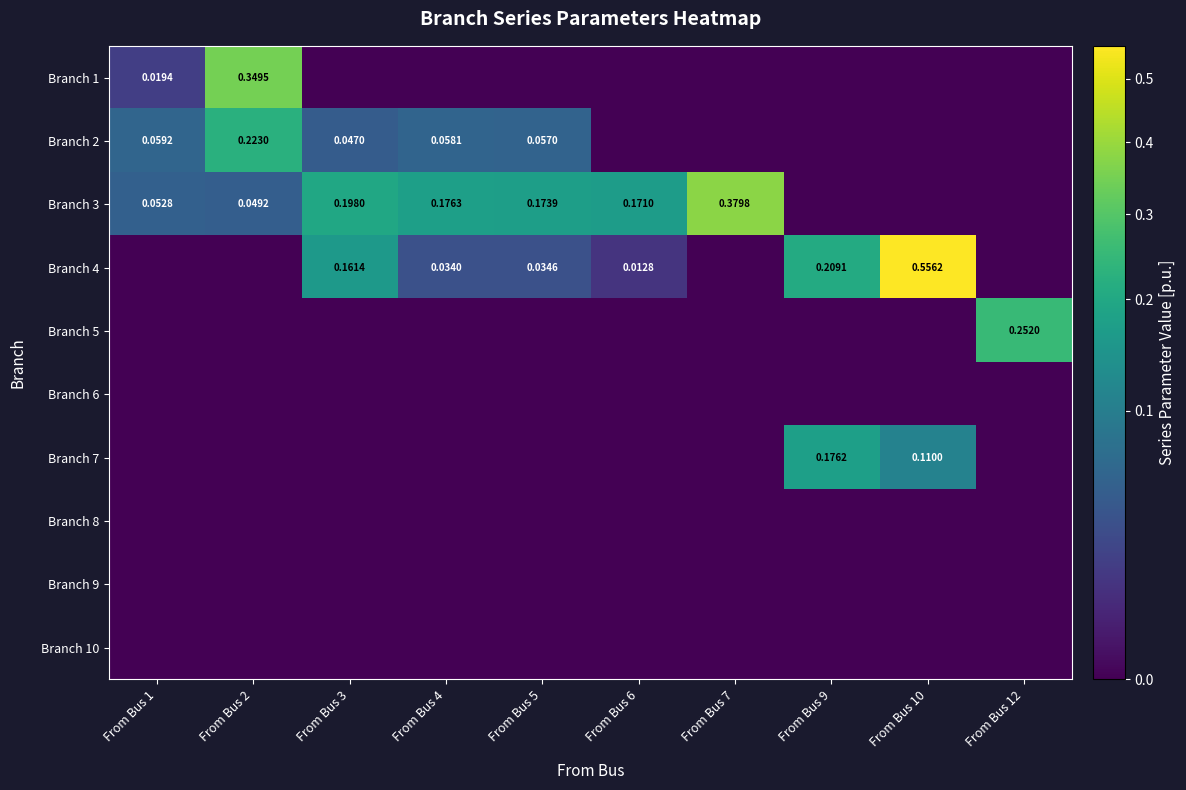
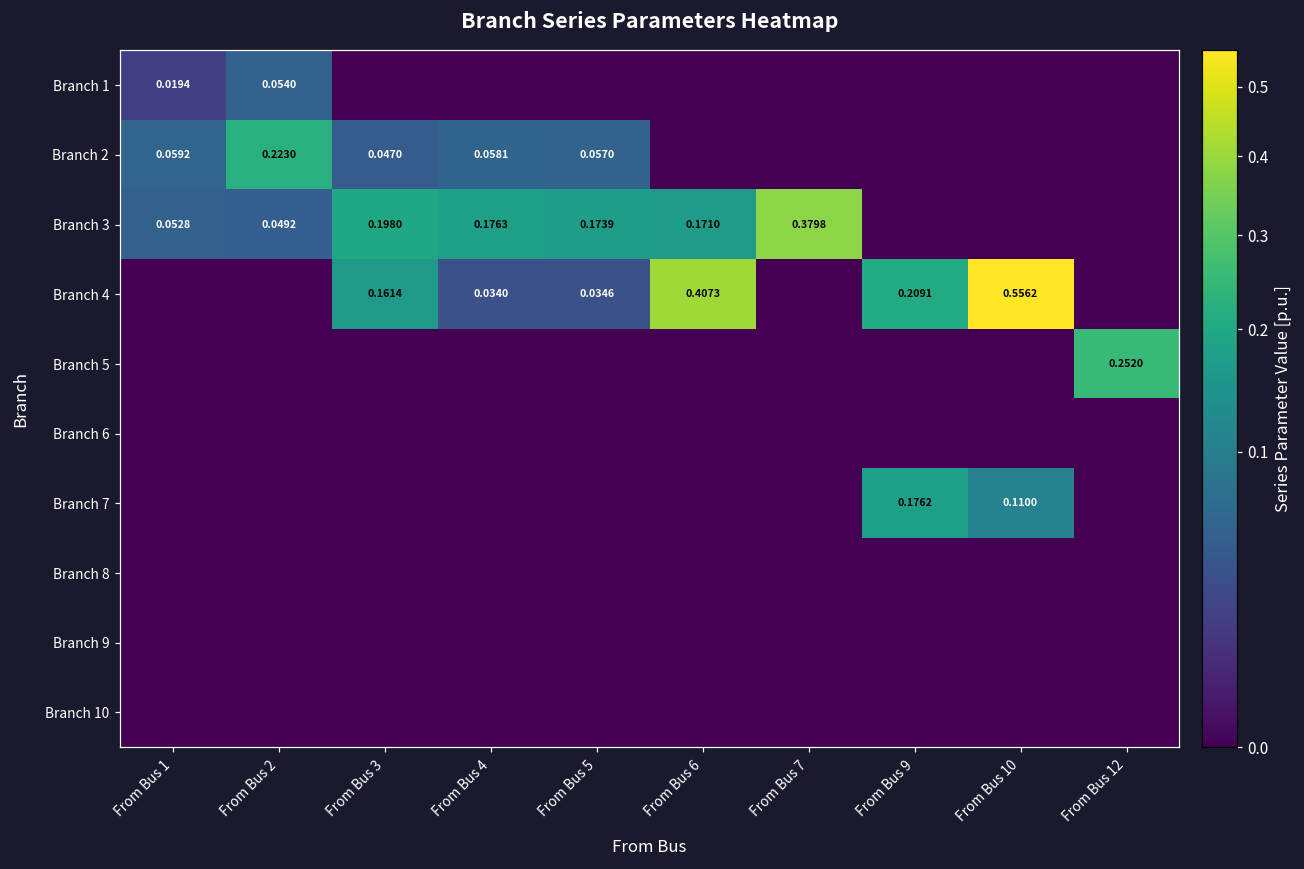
  {
    "Branch 1": {
      "From Bus 1": 0.0194,
-     "From Bus 2": 0.3495
+     "From Bus 2": 0.0540
    },
    "Branch 2": {
      "From Bus 1": 0.0592,
      "From Bus 2": 0.2230,
      "From Bus 3": 0.0470,
      "From Bus 4": 0.0581,
      "From Bus 5": 0.0570
    },
    "Branch 3": {
      "From Bus 1": 0.0528,
      "From Bus 2": 0.0492,
      "From Bus 3": 0.1980,
      "From Bus 4": 0.1763,
      "From Bus 5": 0.1739,
      "From Bus 6": 0.1710,
      "From Bus 7": 0.3798
    },
    "Branch 4": {
      "From Bus 3": 0.1614,
      "From Bus 4": 0.0340,
      "From Bus 5": 0.0346,
-     "From Bus 6": 0.0128,
+     "From Bus 6": 0.4073,
      "From Bus 9": 0.2091,
      "From Bus 10": 0.5562
    },
    "Branch 5": {
      "From Bus 12": 0.2520
    },
    "Branch 7": {
      "From Bus 9": 0.1762,
      "From Bus 10": 0.1100
    }
  }
